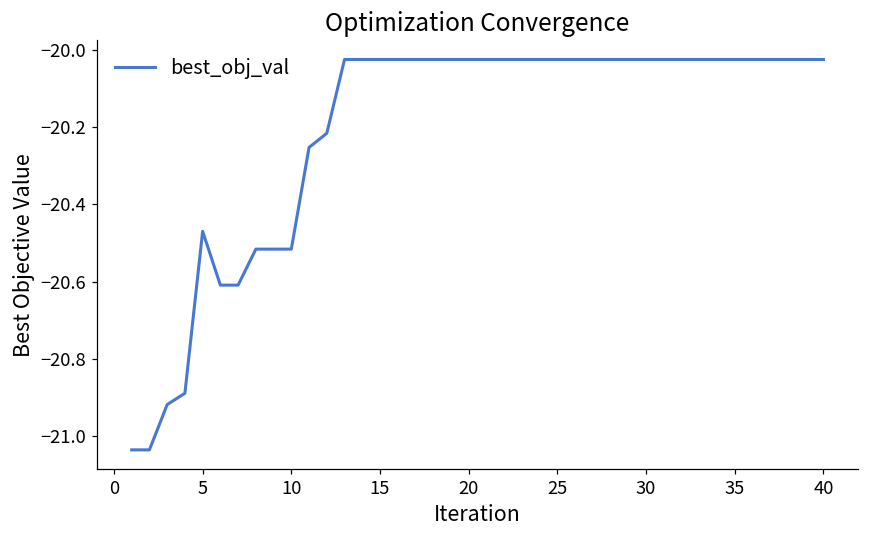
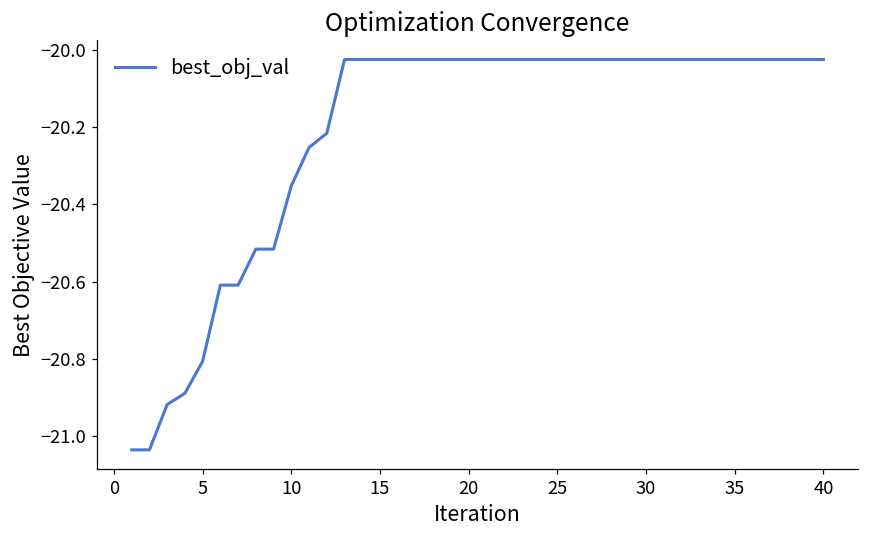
  {
-   "5": -20.47,
-   "10": -20.52,
+   "5": -20.81,
+   "10": -20.35,
    "15": -20.02,
    "20": -20.02,
    "25": -20.02,
    "30": -20.02,
    "35": -20.02,
    "40": -20.02
  }
